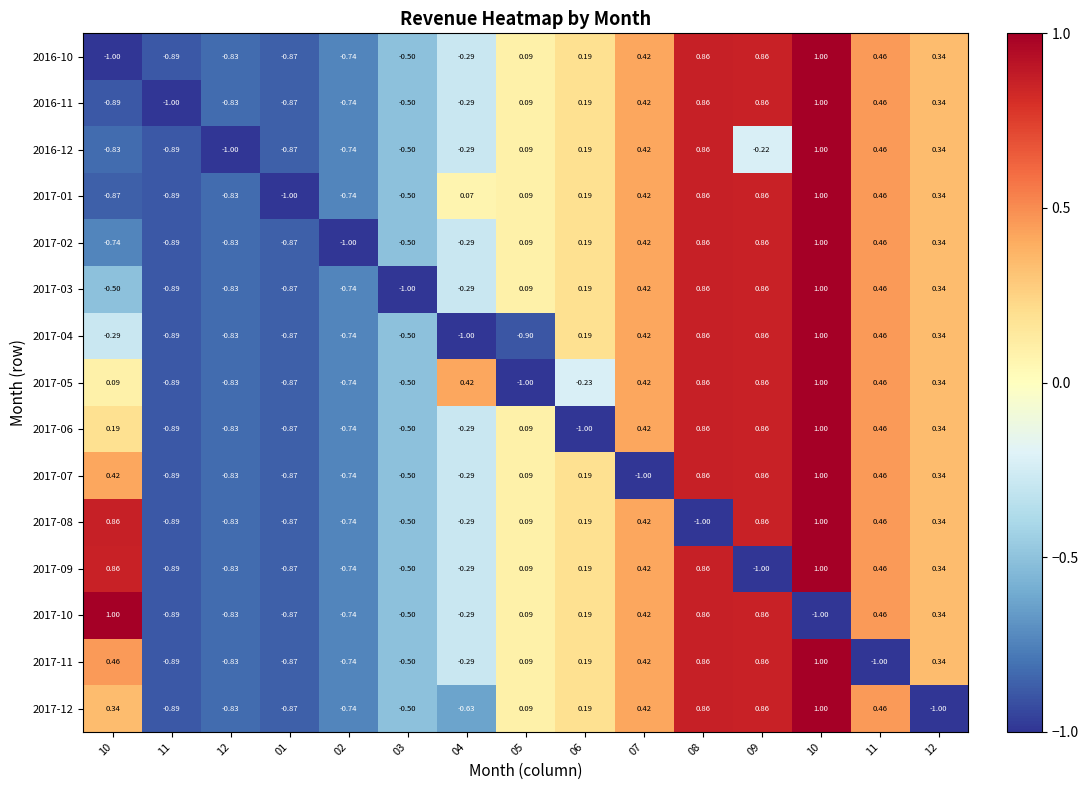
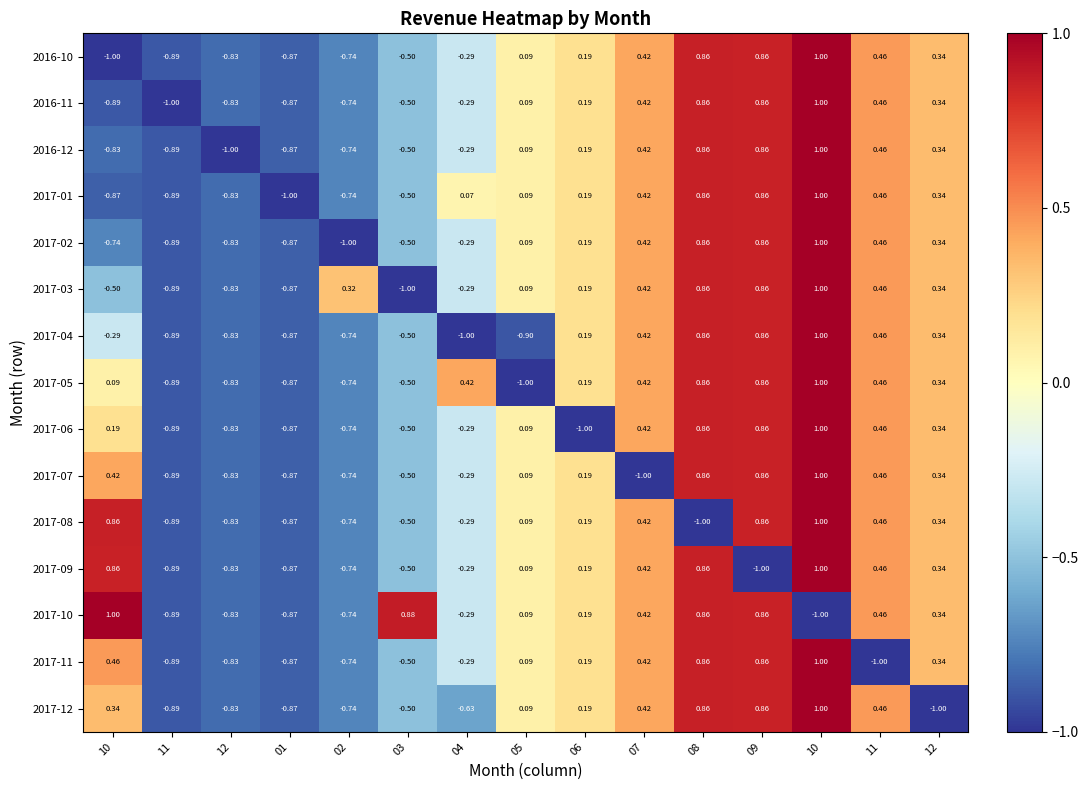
  {
    "2016-10": {
      "01": -0.87,
      "02": -0.74,
      "03": -0.50,
      "04": -0.29,
      "05": 0.09,
      "06": 0.19,
      "07": 0.42,
      "08": 0.86,
      "09": 0.86
    },
    "2016-11": {
      "01": -0.87,
      "02": -0.74,
      "03": -0.50,
      "04": -0.29,
      "05": 0.09,
      "06": 0.19,
      "07": 0.42,
      "08": 0.86,
      "09": 0.86
    },
    "2016-12": {
      "01": -0.87,
      "02": -0.74,
      "03": -0.50,
      "04": -0.29,
      "05": 0.09,
      "06": 0.19,
      "07": 0.42,
      "08": 0.86,
-     "09": -0.22
+     "09": 0.86
    },
    "2017-01": {
      "01": -1.00,
      "02": -0.74,
      "03": -0.50,
      "04": 0.07,
      "05": 0.09,
      "06": 0.19,
      "07": 0.42,
      "08": 0.86,
      "09": 0.86
    },
    "2017-02": {
      "01": -0.87,
      "02": -1.00,
      "03": -0.50,
      "04": -0.29,
      "05": 0.09,
      "06": 0.19,
      "07": 0.42,
      "08": 0.86,
      "09": 0.86
    },
    "2017-03": {
      "01": -0.87,
-     "02": -0.74,
+     "02": 0.32,
      "03": -1.00,
      "04": -0.29,
      "05": 0.09,
      "06": 0.19,
      "07": 0.42,
      "08": 0.86,
      "09": 0.86
    },
    "2017-04": {
      "01": -0.87,
      "02": -0.74,
      "03": -0.50,
      "04": -1.00,
      "05": -0.90,
      "06": 0.19,
      "07": 0.42,
      "08": 0.86,
      "09": 0.86
    },
    "2017-05": {
      "01": -0.87,
      "02": -0.74,
      "03": -0.50,
      "04": 0.42,
      "05": -1.00,
-     "06": -0.23,
+     "06": 0.19,
      "07": 0.42,
      "08": 0.86,
      "09": 0.86
    },
    "2017-06": {
      "01": -0.87,
      "02": -0.74,
      "03": -0.50,
      "04": -0.29,
      "05": 0.09,
      "06": -1.00,
      "07": 0.42,
      "08": 0.86,
      "09": 0.86
    },
    "2017-07": {
      "01": -0.87,
      "02": -0.74,
      "03": -0.50,
      "04": -0.29,
      "05": 0.09,
      "06": 0.19,
      "07": -1.00,
      "08": 0.86,
      "09": 0.86
    },
    "2017-08": {
      "01": -0.87,
      "02": -0.74,
      "03": -0.50,
      "04": -0.29,
      "05": 0.09,
      "06": 0.19,
      "07": 0.42,
      "08": -1.00,
      "09": 0.86
    },
    "2017-09": {
      "01": -0.87,
      "02": -0.74,
      "03": -0.50,
      "04": -0.29,
      "05": 0.09,
      "06": 0.19,
      "07": 0.42,
      "08": 0.86,
      "09": -1.00
    },
    "2017-10": {
      "01": -0.87,
      "02": -0.74,
-     "03": -0.50,
+     "03": 0.88,
      "04": -0.29,
      "05": 0.09,
      "06": 0.19,
      "07": 0.42,
      "08": 0.86,
      "09": 0.86
    },
    "2017-11": {
      "01": -0.87,
      "02": -0.74,
      "03": -0.50,
      "04": -0.29,
      "05": 0.09,
      "06": 0.19,
      "07": 0.42,
      "08": 0.86,
      "09": 0.86
    },
    "2017-12": {
      "01": -0.87,
      "02": -0.74,
      "03": -0.50,
      "04": -0.63,
      "05": 0.09,
      "06": 0.19,
      "07": 0.42,
      "08": 0.86,
      "09": 0.86
    }
  }
